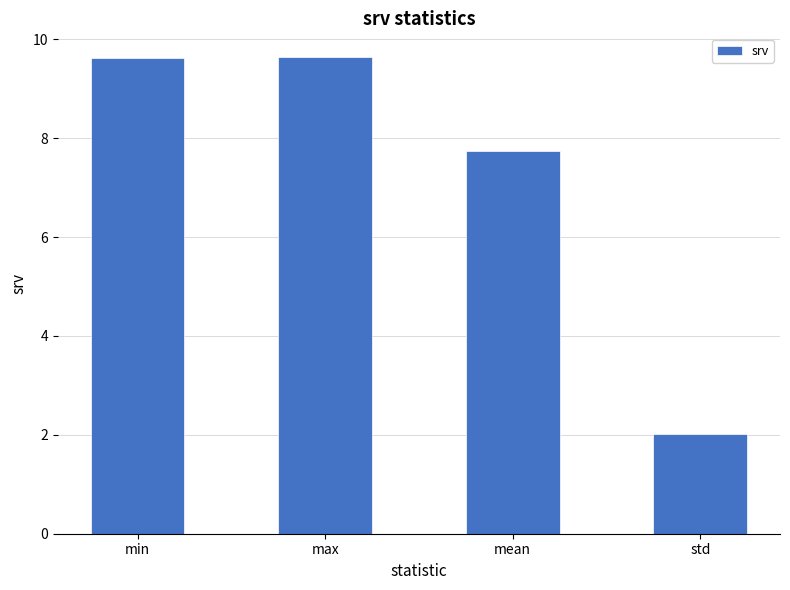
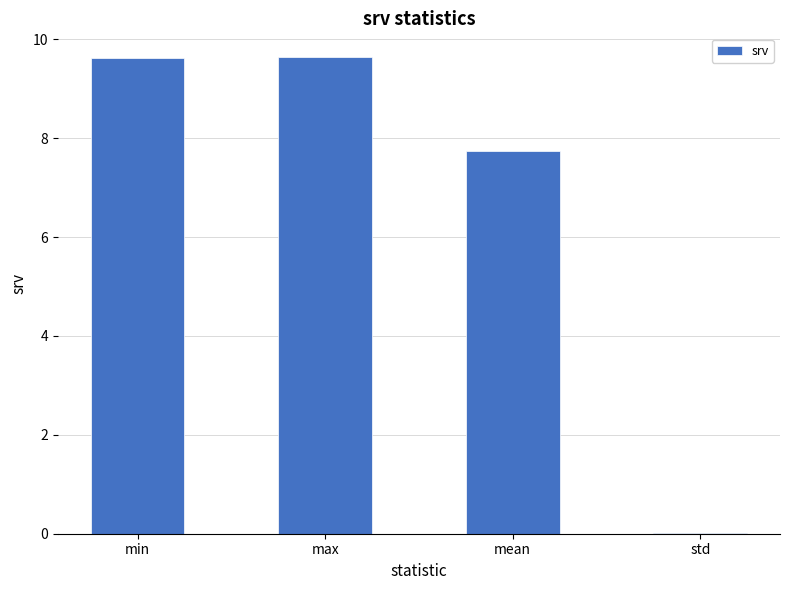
  {
    "min": 9.6,
    "max": 9.6,
    "mean": 7.7,
-   "std": 2.0
+   "std": 0.0
  }
